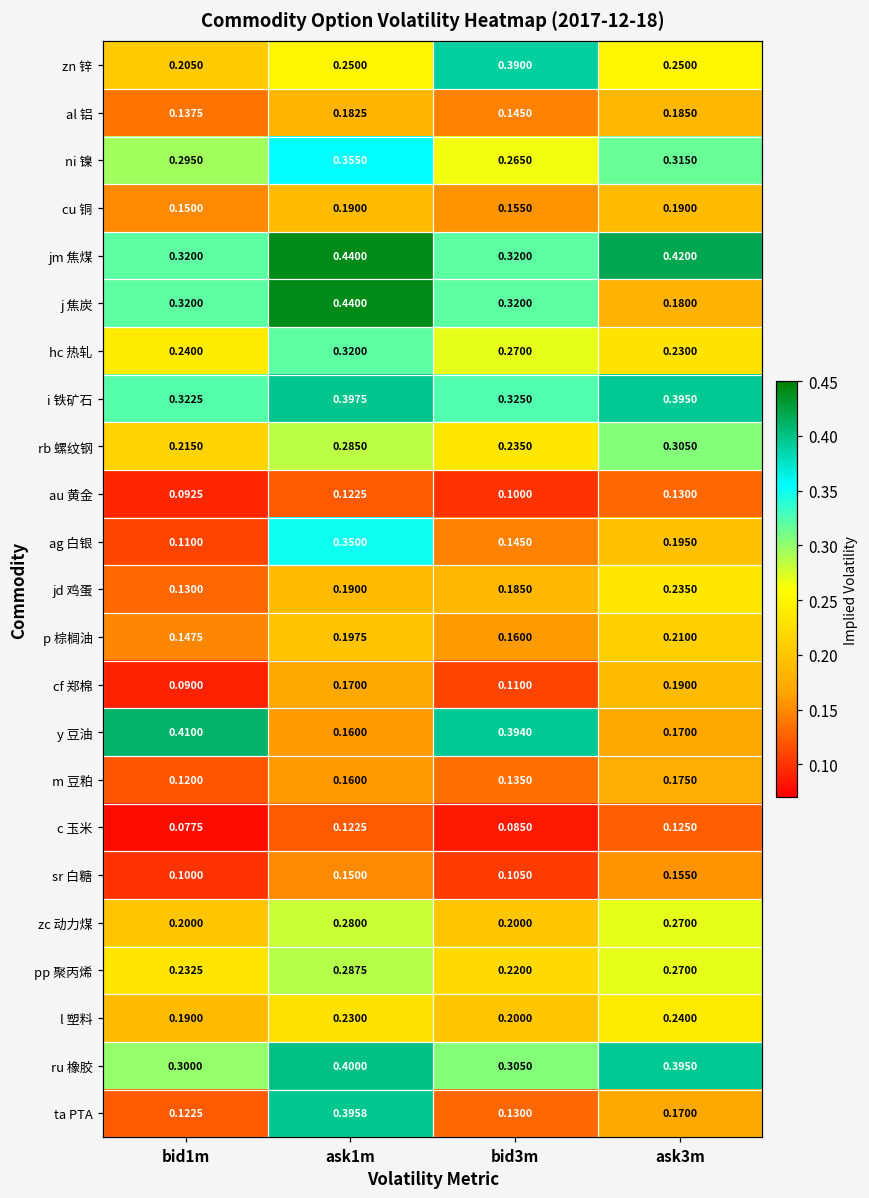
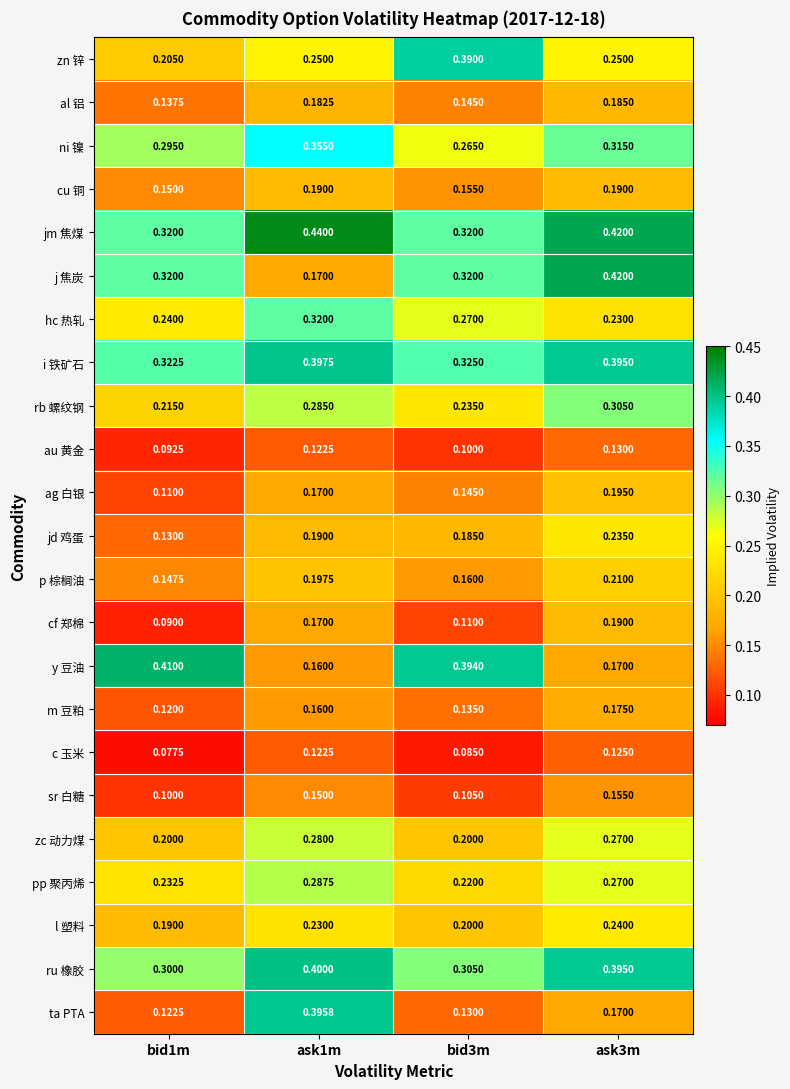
  {
    "zn 锌": {
      "bid1m": 0.2050,
      "ask1m": 0.2500,
      "bid3m": 0.3900,
      "ask3m": 0.2500
    },
    "al 铝": {
      "bid1m": 0.1375,
      "ask1m": 0.1825,
      "bid3m": 0.1450,
      "ask3m": 0.1850
    },
    "ni 镍": {
      "bid1m": 0.2950,
      "ask1m": 0.3550,
      "bid3m": 0.2650,
      "ask3m": 0.3150
    },
    "cu 铜": {
      "bid1m": 0.1500,
      "ask1m": 0.1900,
      "bid3m": 0.1550,
      "ask3m": 0.1900
    },
    "jm 焦煤": {
      "bid1m": 0.3200,
      "ask1m": 0.4400,
      "bid3m": 0.3200,
      "ask3m": 0.4200
    },
    "j 焦炭": {
      "bid1m": 0.3200,
-     "ask1m": 0.4400,
+     "ask1m": 0.1700,
      "bid3m": 0.3200,
-     "ask3m": 0.1800
+     "ask3m": 0.4200
    },
    "hc 热轧": {
      "bid1m": 0.2400,
      "ask1m": 0.3200,
      "bid3m": 0.2700,
      "ask3m": 0.2300
    },
    "i 铁矿石": {
      "bid1m": 0.3225,
      "ask1m": 0.3975,
      "bid3m": 0.3250,
      "ask3m": 0.3950
    },
    "rb 螺纹钢": {
      "bid1m": 0.2150,
      "ask1m": 0.2850,
      "bid3m": 0.2350,
      "ask3m": 0.3050
    },
    "au 黄金": {
      "bid1m": 0.0925,
      "ask1m": 0.1225,
      "bid3m": 0.1000,
      "ask3m": 0.1300
    },
    "ag 白银": {
      "bid1m": 0.1100,
-     "ask1m": 0.3500,
+     "ask1m": 0.1700,
      "bid3m": 0.1450,
      "ask3m": 0.1950
    },
    "jd 鸡蛋": {
      "bid1m": 0.1300,
      "ask1m": 0.1900,
      "bid3m": 0.1850,
      "ask3m": 0.2350
    },
    "p 棕榈油": {
      "bid1m": 0.1475,
      "ask1m": 0.1975,
      "bid3m": 0.1600,
      "ask3m": 0.2100
    },
    "cf 郑棉": {
      "bid1m": 0.0900,
      "ask1m": 0.1700,
      "bid3m": 0.1100,
      "ask3m": 0.1900
    },
    "y 豆油": {
      "bid1m": 0.4100,
      "ask1m": 0.1600,
      "bid3m": 0.3940,
      "ask3m": 0.1700
    },
    "m 豆粕": {
      "bid1m": 0.1200,
      "ask1m": 0.1600,
      "bid3m": 0.1350,
      "ask3m": 0.1750
    },
    "c 玉米": {
      "bid1m": 0.0775,
      "ask1m": 0.1225,
      "bid3m": 0.0850,
      "ask3m": 0.1250
    },
    "sr 白糖": {
      "bid1m": 0.1000,
      "ask1m": 0.1500,
      "bid3m": 0.1050,
      "ask3m": 0.1550
    },
    "zc 动力煤": {
      "bid1m": 0.2000,
      "ask1m": 0.2800,
      "bid3m": 0.2000,
      "ask3m": 0.2700
    },
    "pp 聚丙烯": {
      "bid1m": 0.2325,
      "ask1m": 0.2875,
      "bid3m": 0.2200,
      "ask3m": 0.2700
    },
    "l 塑料": {
      "bid1m": 0.1900,
      "ask1m": 0.2300,
      "bid3m": 0.2000,
      "ask3m": 0.2400
    },
    "ru 橡胶": {
      "bid1m": 0.3000,
      "ask1m": 0.4000,
      "bid3m": 0.3050,
      "ask3m": 0.3950
    },
    "ta PTA": {
      "bid1m": 0.1225,
      "ask1m": 0.3958,
      "bid3m": 0.1300,
      "ask3m": 0.1700
    }
  }
